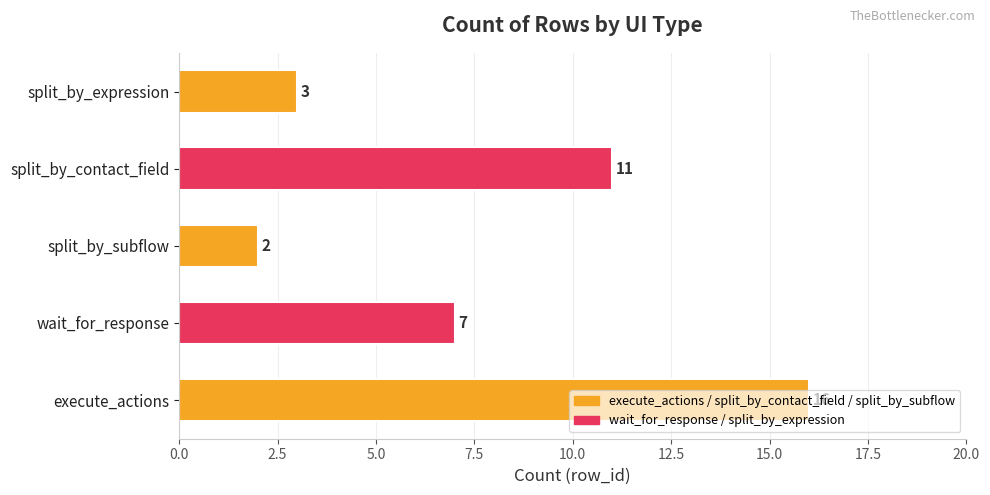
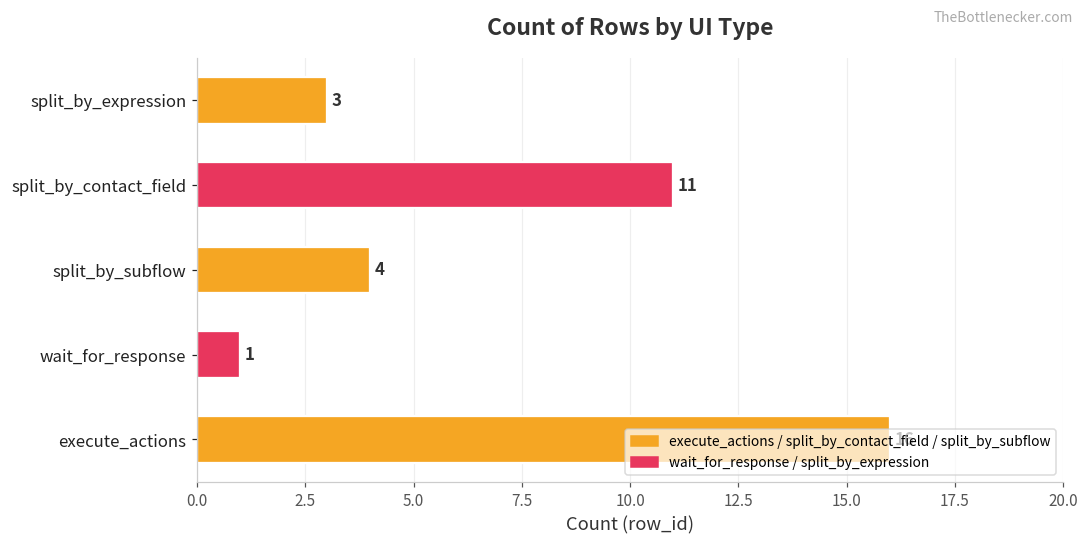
  {
    "split_by_expression": 3,
    "split_by_contact_field": 11,
-   "split_by_subflow": 2,
-   "wait_for_response": 7
+   "split_by_subflow": 4,
+   "wait_for_response": 1
  }
